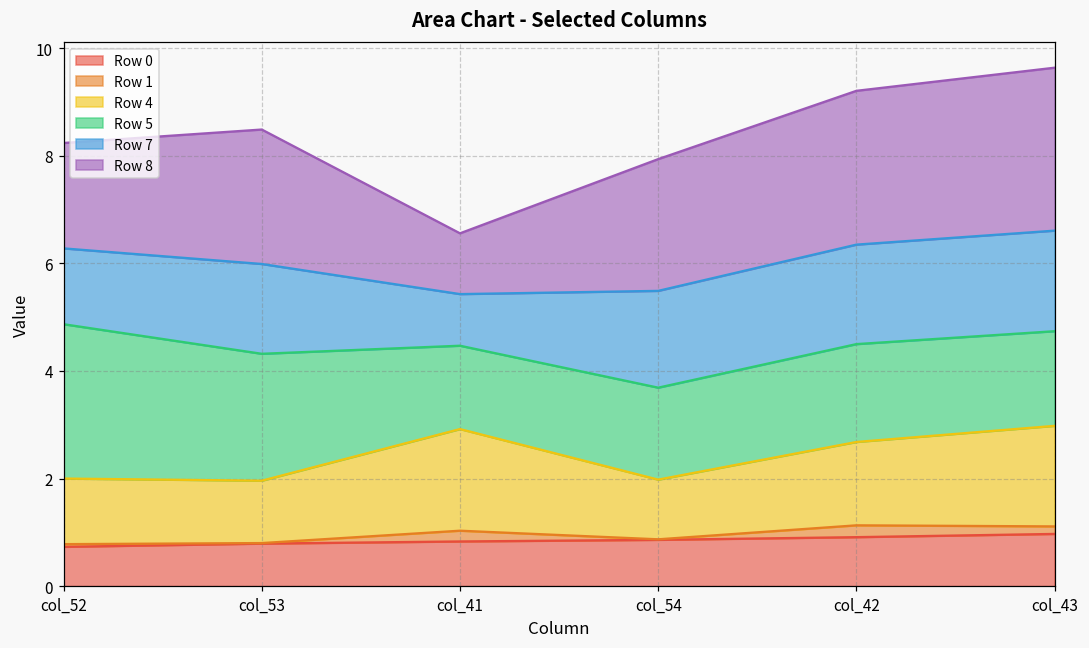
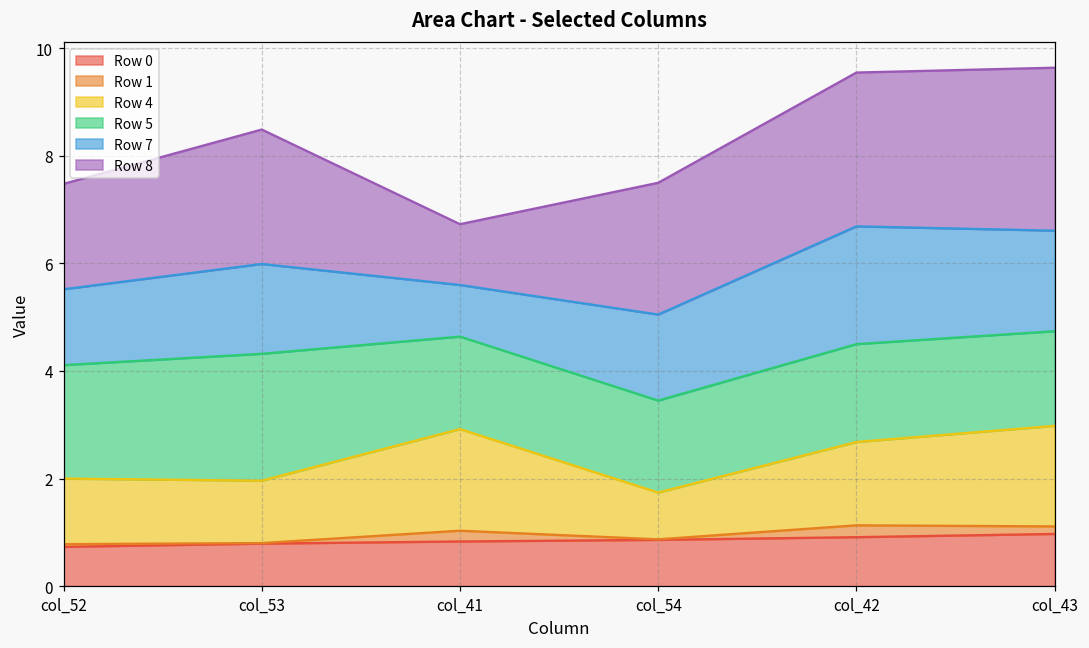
  {
    "Row 4": {
      "col_52": 1.2,
      "col_53": 1.2,
      "col_41": 1.9,
-     "col_54": 1.1,
+     "col_54": 0.9,
      "col_42": 1.6,
      "col_43": 1.9
    },
    "Row 5": {
-     "col_52": 2.9,
+     "col_52": 2.1,
      "col_53": 2.4,
-     "col_41": 1.5,
+     "col_41": 1.7,
      "col_54": 1.7,
      "col_42": 1.8,
      "col_43": 1.8
    },
    "Row 7": {
      "col_52": 1.4,
      "col_53": 1.7,
      "col_41": 1.0,
-     "col_54": 1.8,
-     "col_42": 1.8,
+     "col_54": 1.6,
+     "col_42": 2.2,
      "col_43": 1.9
    },
    "Row 8": {
      "col_52": 2.0,
      "col_53": 2.5,
      "col_41": 1.1,
      "col_54": 2.5,
      "col_42": 2.9,
      "col_43": 3.0
    }
  }
